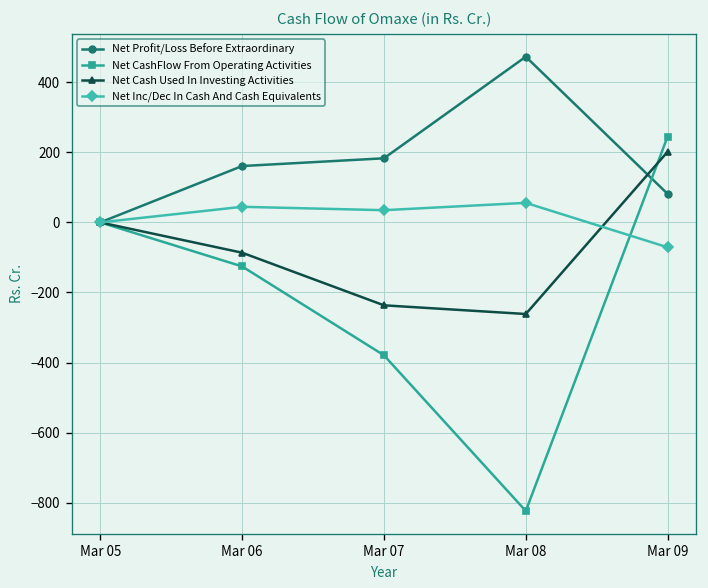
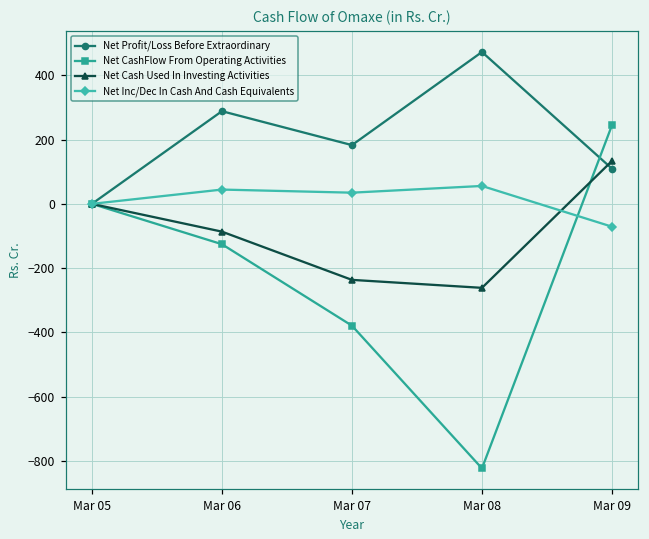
  {
    "Net Profit/Loss Before Extraordinary": {
-     "Mar 06": 160,
+     "Mar 06": 290,
      "Mar 07": 180,
      "Mar 08": 470,
-     "Mar 09": 80
+     "Mar 09": 110
    },
    "Net Cash Used In Investing Activities": {
      "Mar 06": -90,
      "Mar 07": -240,
      "Mar 08": -260,
-     "Mar 09": 200
+     "Mar 09": 130
    }
  }
